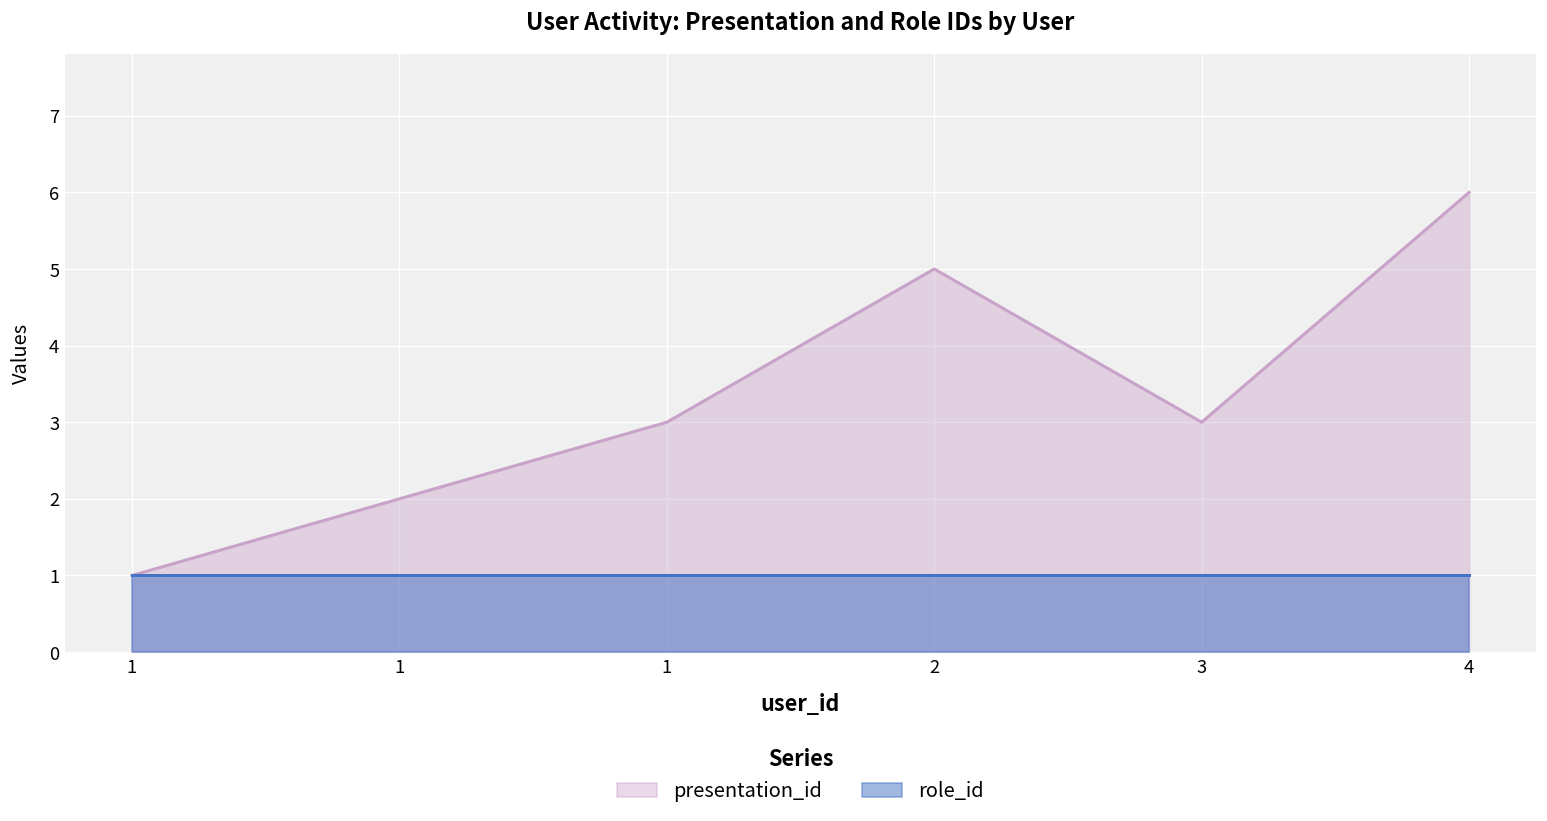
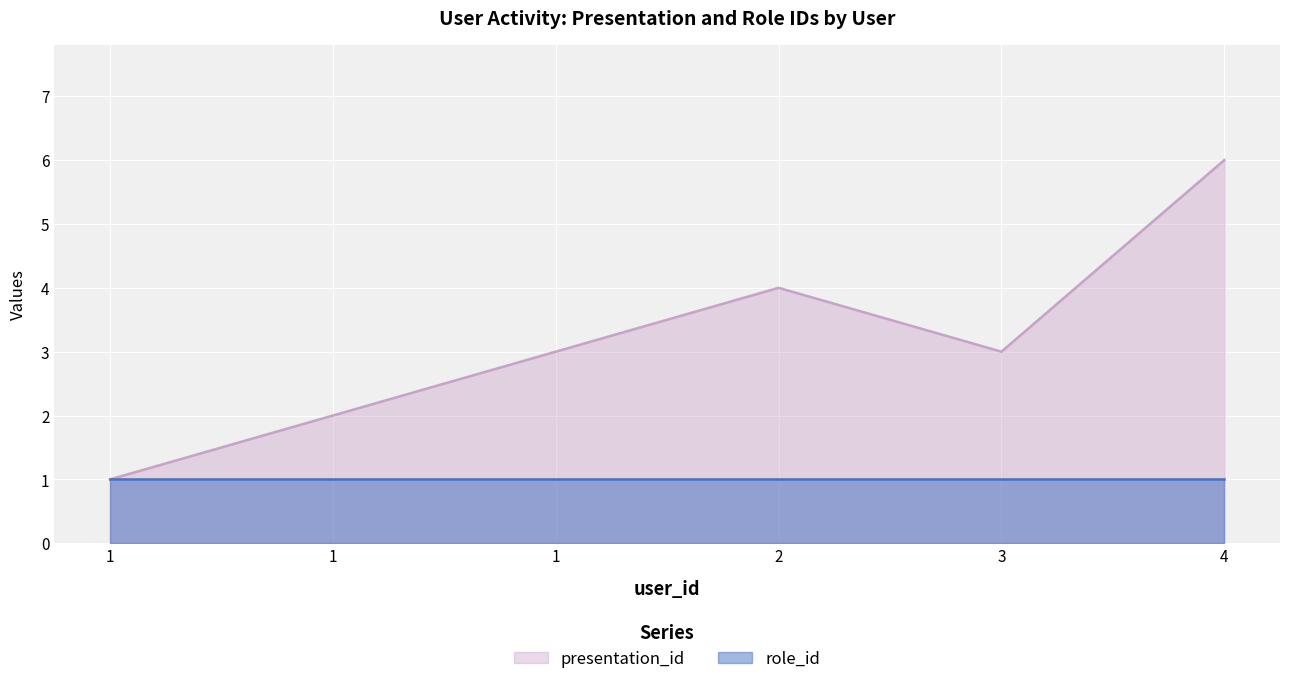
  {
    "presentation_id": {
-     "2": 5,
+     "2": 4,
      "3": 3,
      "4": 6
    },
    "role_id": {
      "2": 1,
      "3": 1,
      "4": 1
    }
  }
